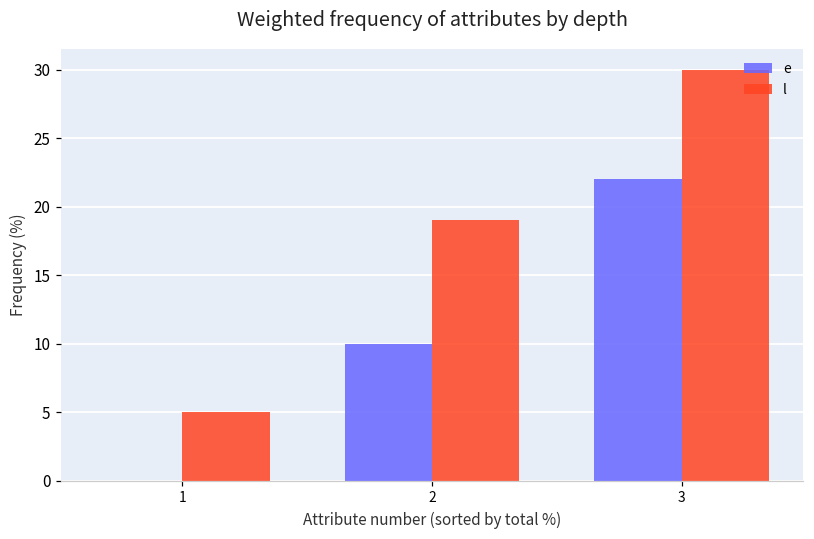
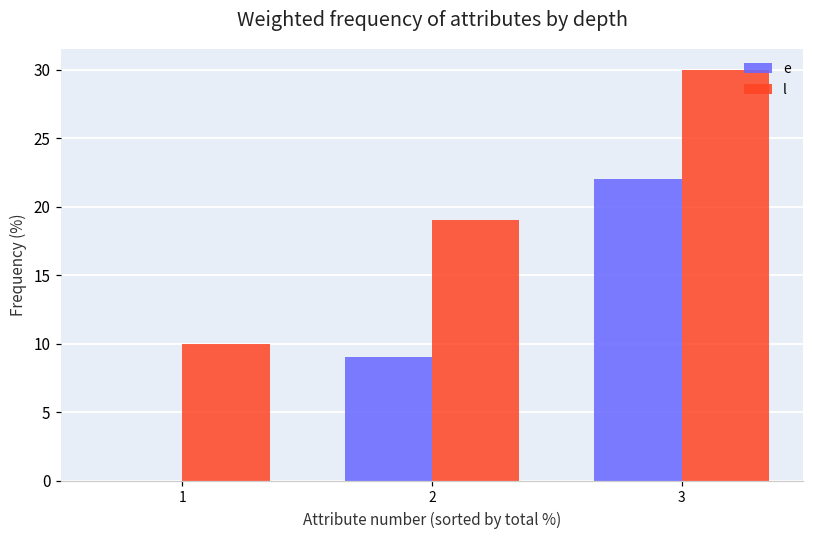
  {
    "e": {
      "1": 0,
-     "2": 10,
+     "2": 9,
      "3": 22
    },
    "l": {
-     "1": 5,
+     "1": 10,
      "2": 19,
      "3": 30
    }
  }
